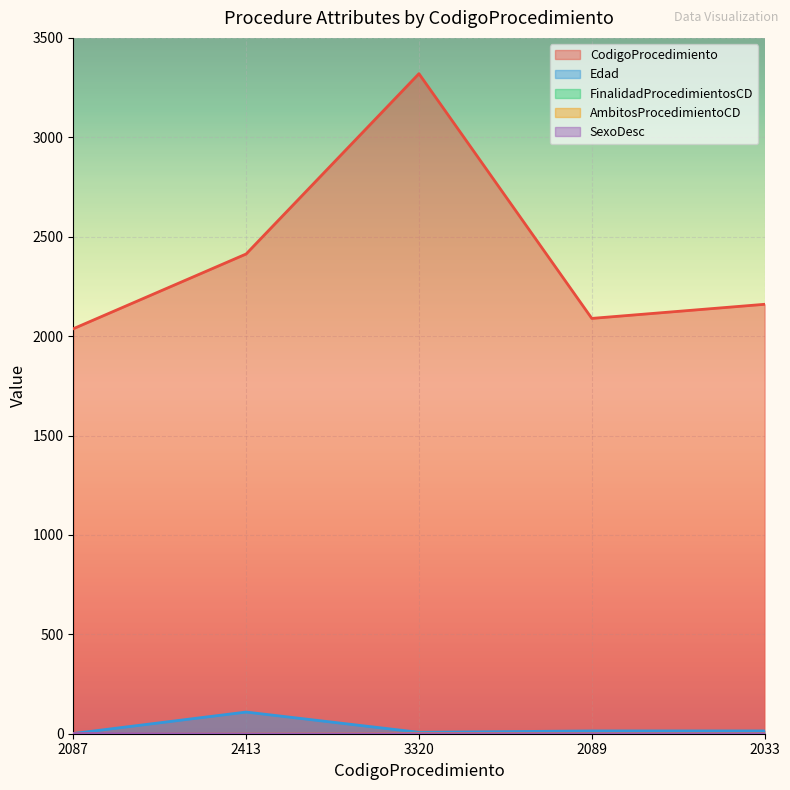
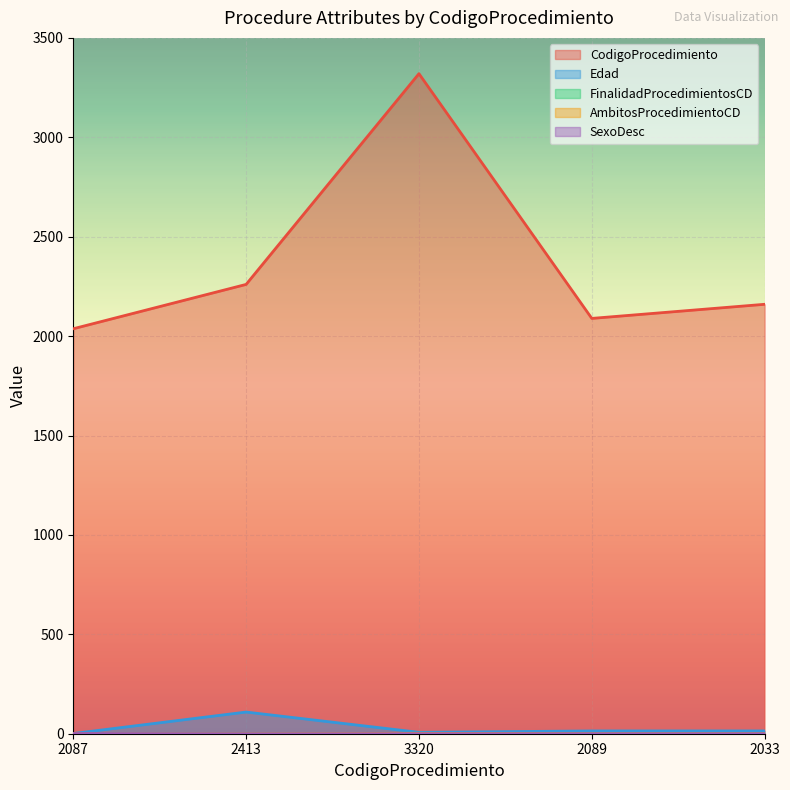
  {
    "CodigoProcedimiento": {
      "2087": 2040,
-     "2413": 2410,
+     "2413": 2260,
      "3320": 3320,
      "2089": 2090,
      "2033": 2160
    },
    "Edad": {
      "2413": 110,
      "2089": 10,
      "2033": 10
    }
  }
